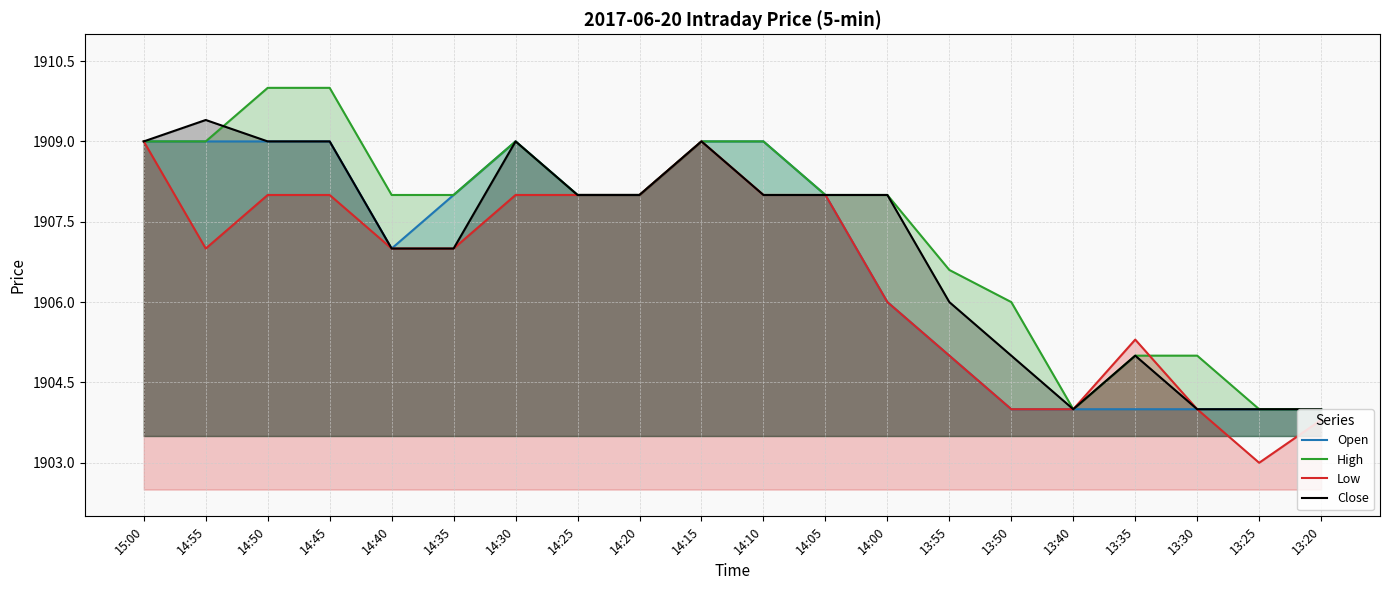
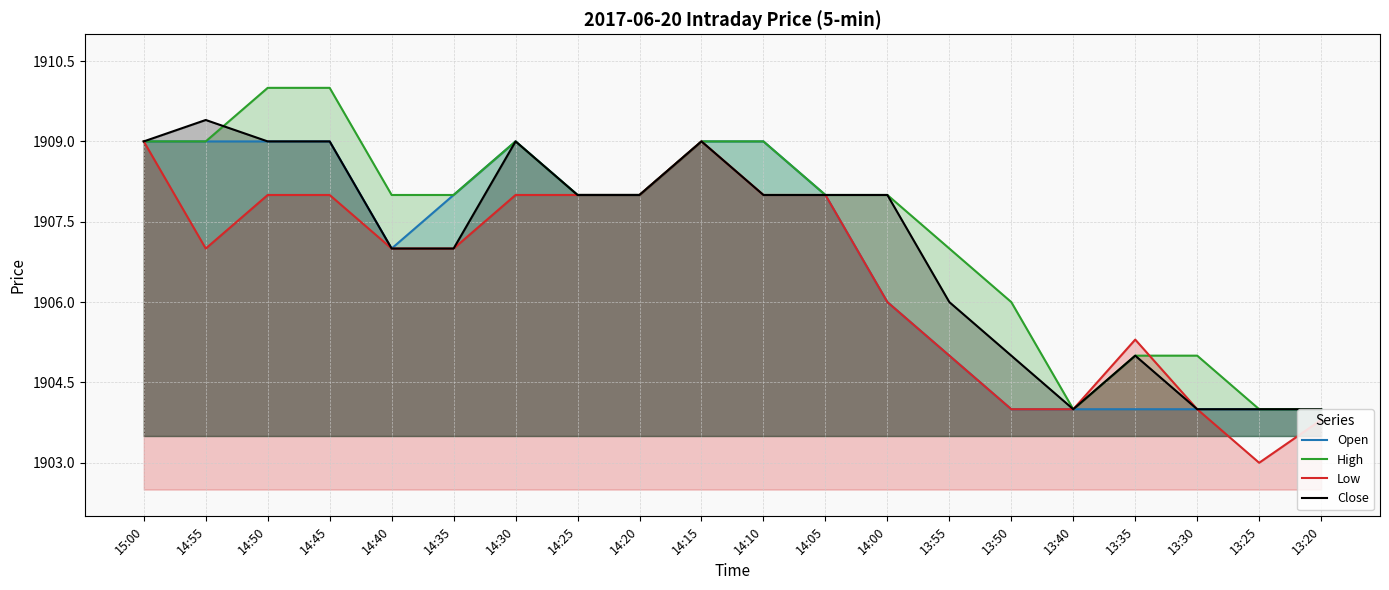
  {
    "Open": {
      "13:35": 1904.0
    },
    "High": {
      "14:50": 1910.0,
      "14:45": 1910.0,
      "14:40": 1908.0,
-     "13:55": 1906.6,
+     "13:55": 1907.0,
      "13:50": 1906.0,
      "13:30": 1905.0
    },
    "Low": {
      "14:55": 1907.0,
      "14:50": 1908.0,
      "14:45": 1908.0,
      "14:30": 1908.0,
      "13:35": 1905.3,
      "13:25": 1903.0
    },
    "Close": {
      "14:55": 1909.4,
      "13:55": 1906.0,
      "13:50": 1905.0
    }
  }
